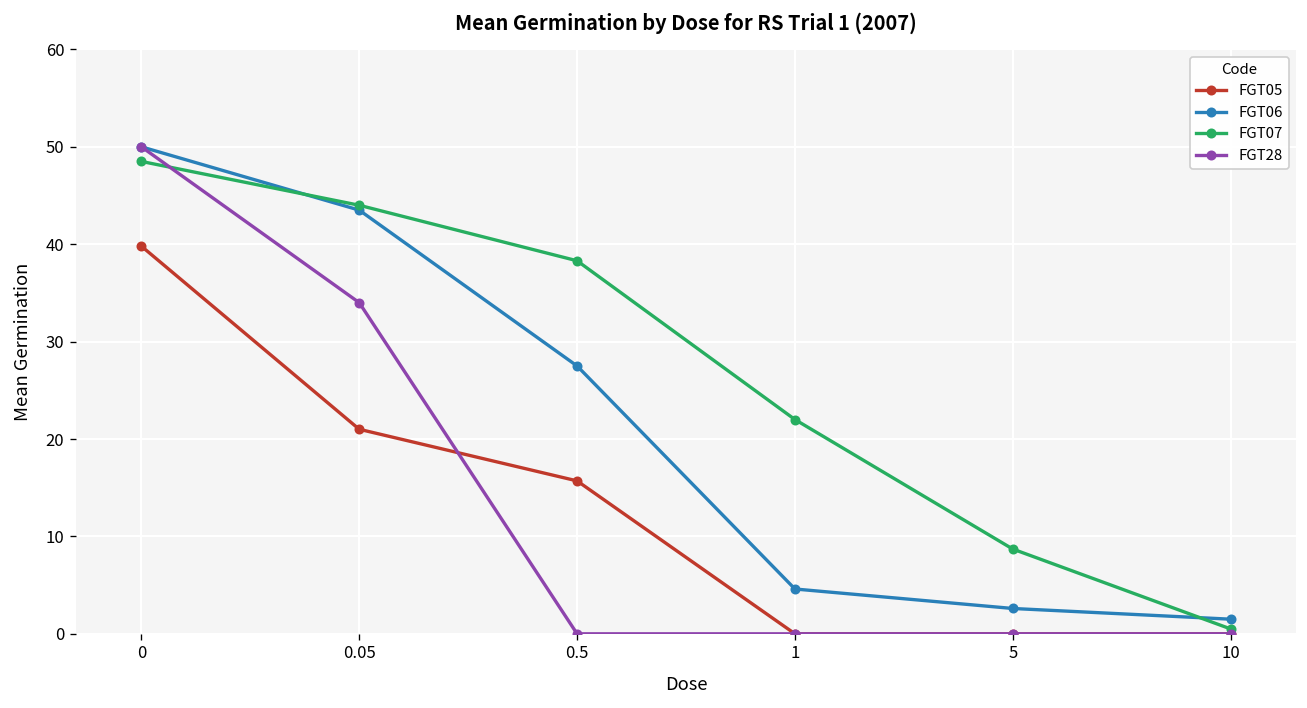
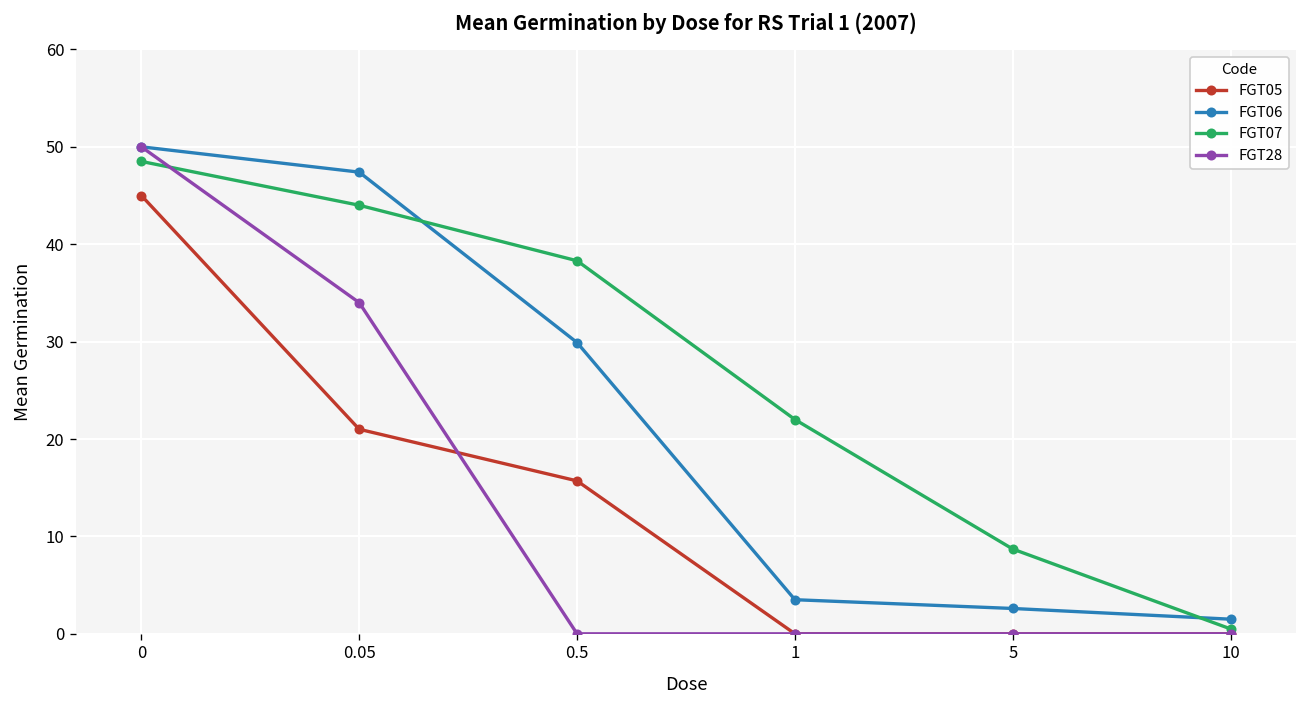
  {
    "FGT05": {
-     "0": 40,
+     "0": 45,
      "0.05": 21,
      "0.5": 16
    },
    "FGT06": {
-     "0.05": 44,
-     "0.5": 28,
-     "1": 5,
+     "0.05": 47,
+     "0.5": 30,
+     "1": 4,
      "5": 3,
      "10": 2
    },
    "FGT07": {
      "0": 49,
      "0.05": 44,
      "0.5": 38,
      "1": 22,
      "5": 9,
      "10": 1
    },
    "FGT28": {
      "0.05": 34,
      "0.5": 0
    }
  }
